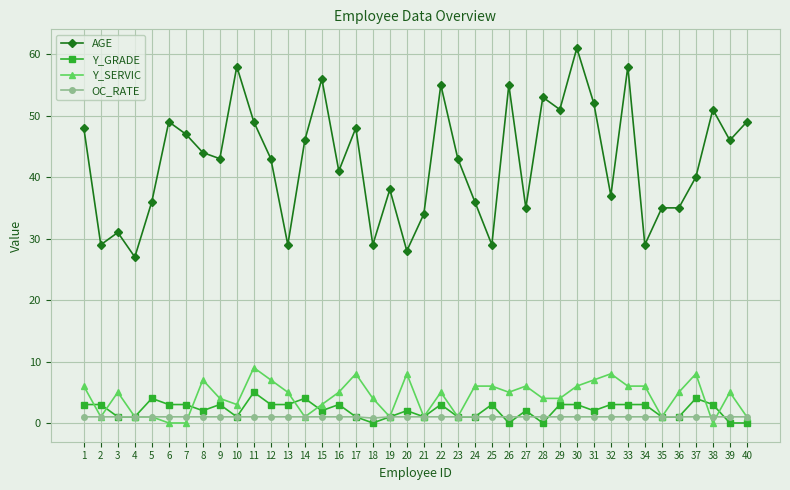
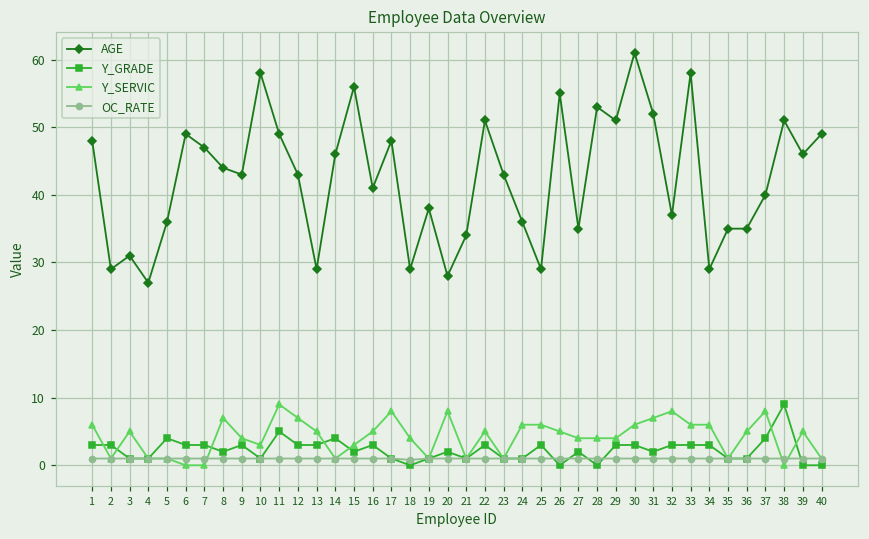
  {
    "AGE": {
      "1": 48,
      "2": 29,
      "3": 31,
      "4": 27,
      "5": 36,
      "6": 49,
      "7": 47,
      "8": 44,
      "9": 43,
      "10": 58,
      "11": 49,
      "12": 43,
      "13": 29,
      "14": 46,
      "15": 56,
      "16": 41,
      "17": 48,
      "18": 29,
      "19": 38,
      "20": 28,
      "21": 34,
-     "22": 55,
+     "22": 51,
      "23": 43,
      "24": 36,
      "25": 29,
      "26": 55,
      "27": 35,
      "28": 53,
      "29": 51,
      "30": 61,
      "31": 52,
      "32": 37,
      "33": 58,
      "34": 29,
      "35": 35,
      "36": 35,
      "37": 40,
      "38": 51,
      "39": 46,
      "40": 49
    },
    "Y_GRADE": {
      "1": 3,
      "2": 3,
      "5": 4,
      "6": 3,
      "7": 3,
      "8": 2,
      "9": 3,
      "11": 5,
      "12": 3,
      "13": 3,
      "14": 4,
      "15": 2,
      "16": 3,
      "18": 0,
      "20": 2,
      "22": 3,
      "25": 3,
      "26": 0,
      "27": 2,
      "28": 0,
      "29": 3,
      "30": 3,
      "31": 2,
      "32": 3,
      "33": 3,
      "34": 3,
      "37": 4,
-     "38": 3,
+     "38": 9,
      "39": 0,
      "40": 0
    },
    "Y_SERVIC": {
      "1": 6,
      "3": 5,
      "6": 0,
      "7": 0,
      "8": 7,
      "9": 4,
      "10": 3,
      "11": 9,
      "12": 7,
      "13": 5,
      "15": 3,
      "16": 5,
      "17": 8,
      "18": 4,
      "20": 8,
      "22": 5,
      "24": 6,
      "25": 6,
      "26": 5,
-     "27": 6,
+     "27": 4,
      "28": 4,
      "29": 4,
      "30": 6,
      "31": 7,
      "32": 8,
      "33": 6,
      "34": 6,
      "36": 5,
      "37": 8,
      "38": 0,
      "39": 5
    },
    "OC_RATE": {
      "1": 1,
      "6": 1,
      "7": 1,
      "8": 1,
      "9": 1,
      "11": 1,
      "12": 1,
      "13": 1,
      "15": 1,
      "16": 1,
      "18": 1,
      "20": 1,
      "22": 1,
      "25": 1,
      "26": 1,
      "27": 1,
      "28": 1,
      "29": 1,
      "30": 1,
      "31": 1,
      "32": 1,
      "33": 1,
      "34": 1,
      "37": 1,
      "38": 1,
      "39": 1
    }
  }
